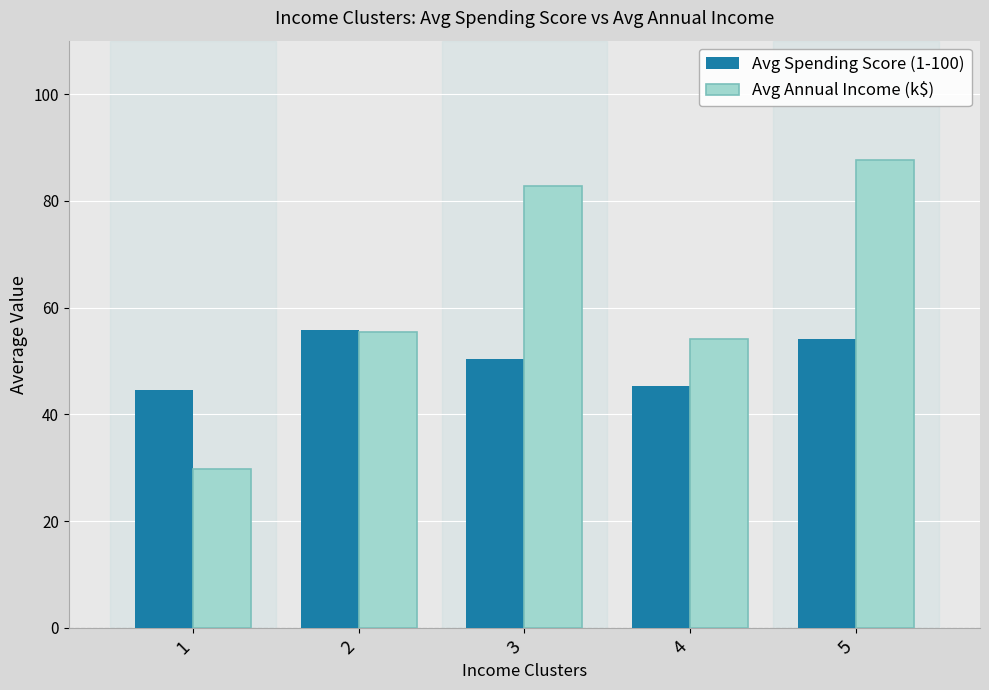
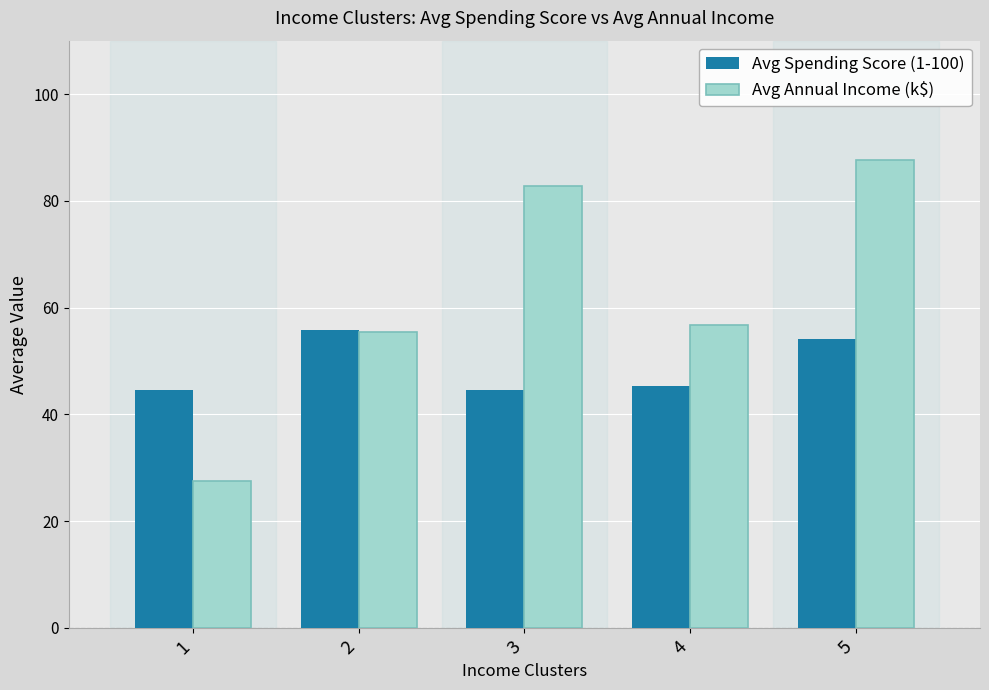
  {
    "Avg Spending Score (1-100)": {
      "1": 45,
      "2": 56,
-     "3": 50,
+     "3": 45,
      "4": 45,
      "5": 54
    },
    "Avg Annual Income (k$)": {
-     "1": 30,
+     "1": 27,
      "2": 55,
      "3": 83,
-     "4": 54,
+     "4": 57,
      "5": 88
    }
  }
